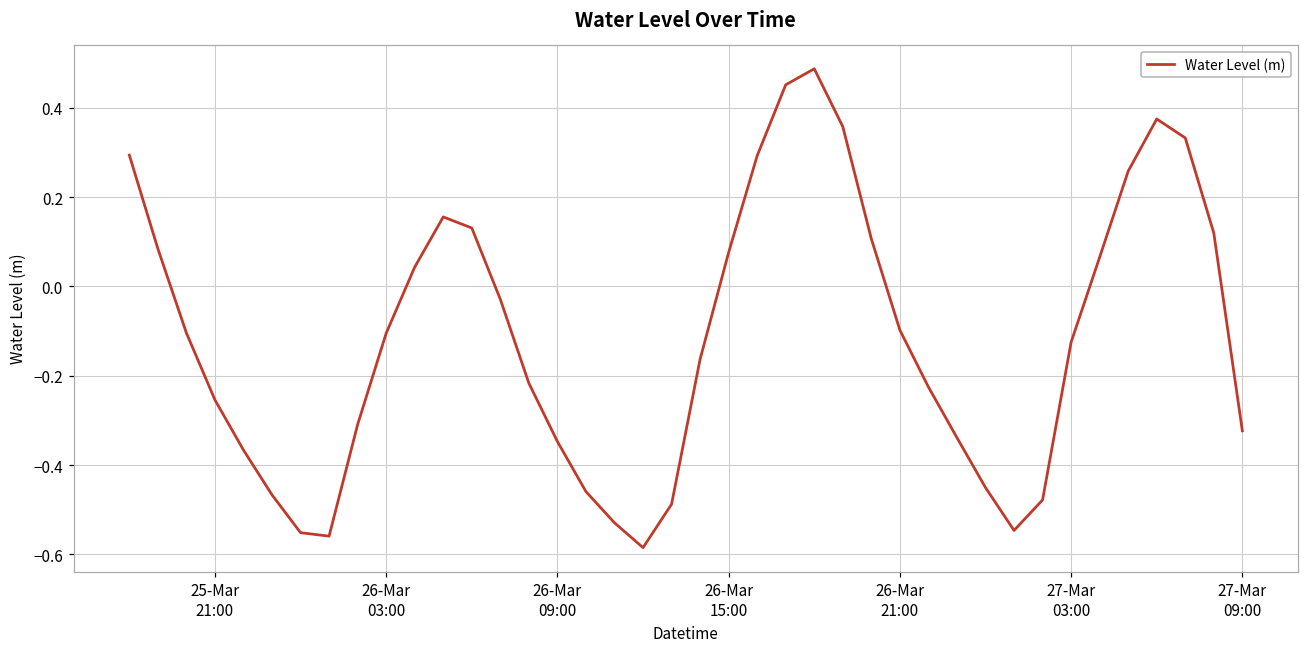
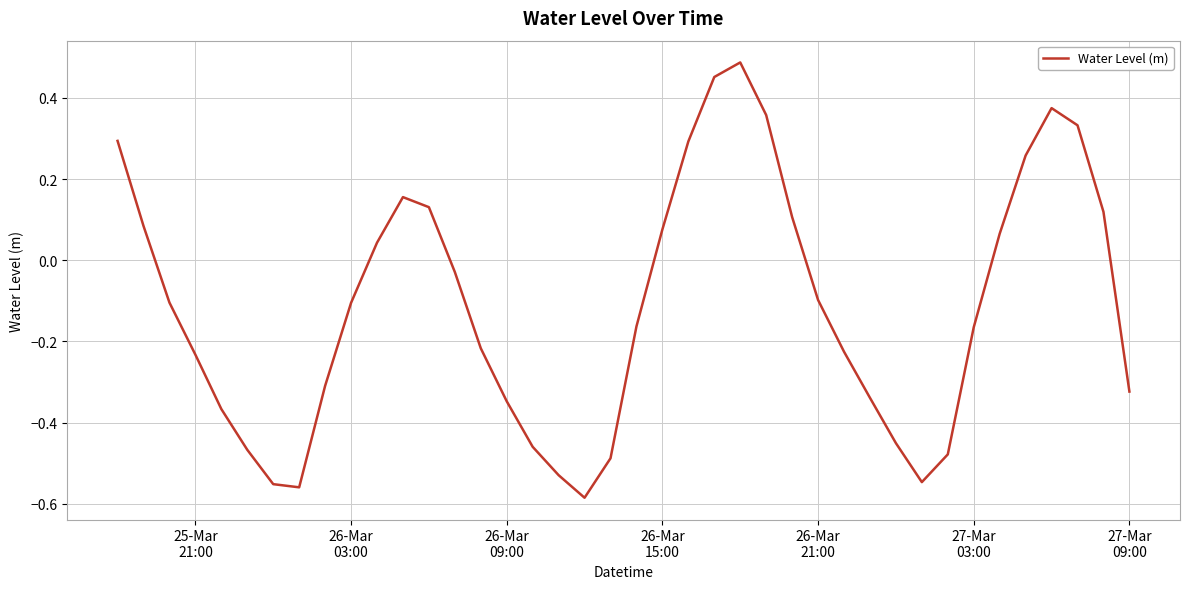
  {
-   "25-Mar 21:00": -0.25,
+   "25-Mar 21:00": -0.23,
    "26-Mar 03:00": -0.10,
    "26-Mar 09:00": -0.35,
    "26-Mar 15:00": 0.08,
    "26-Mar 21:00": -0.10,
-   "27-Mar 03:00": -0.13,
+   "27-Mar 03:00": -0.17,
    "27-Mar 09:00": -0.32
  }
